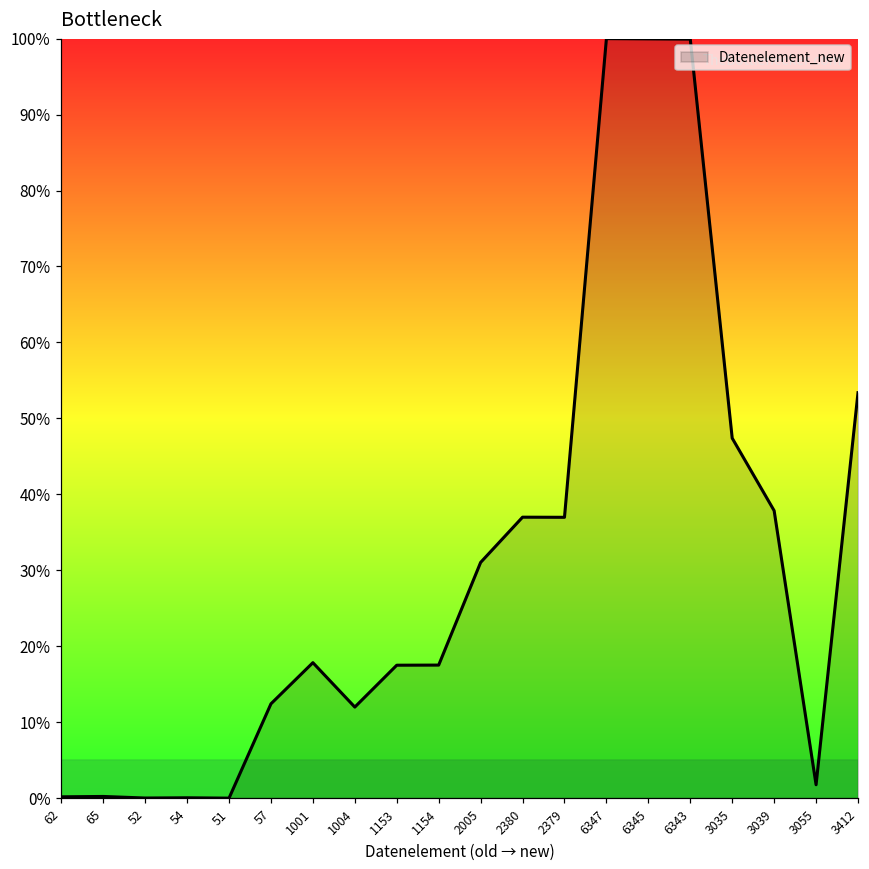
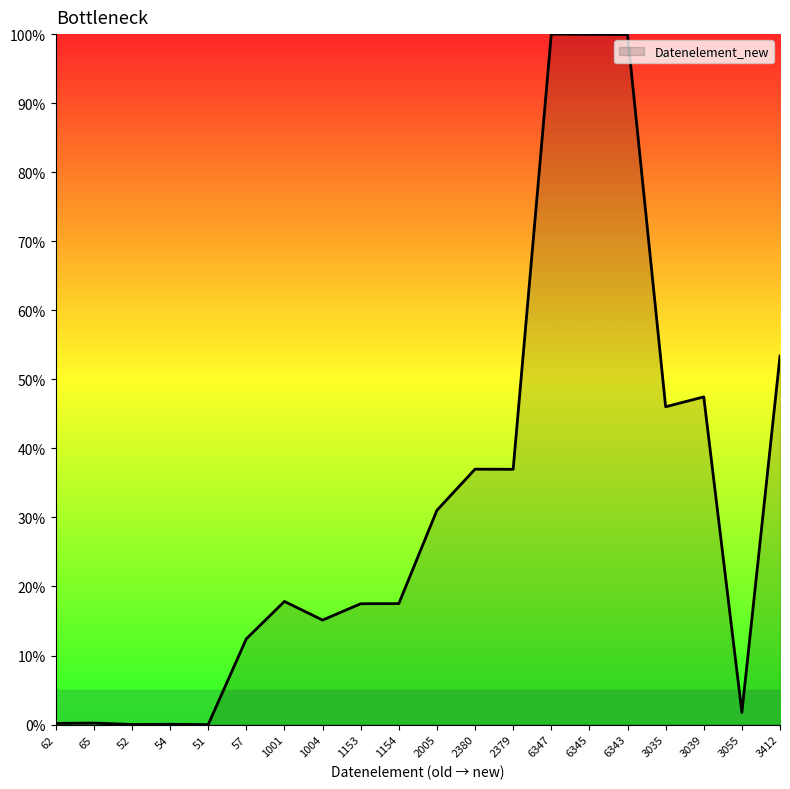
  {
    "57": "12%",
    "1001": "18%",
-   "1004": "12%",
+   "1004": "15%",
    "1153": "18%",
    "1154": "18%",
    "2005": "31%",
    "2380": "37%",
    "2379": "37%",
    "6347": "100%",
    "6345": "100%",
    "6343": "100%",
-   "3035": "47%",
-   "3039": "38%",
+   "3035": "46%",
+   "3039": "47%",
    "3412": "53%"
  }
